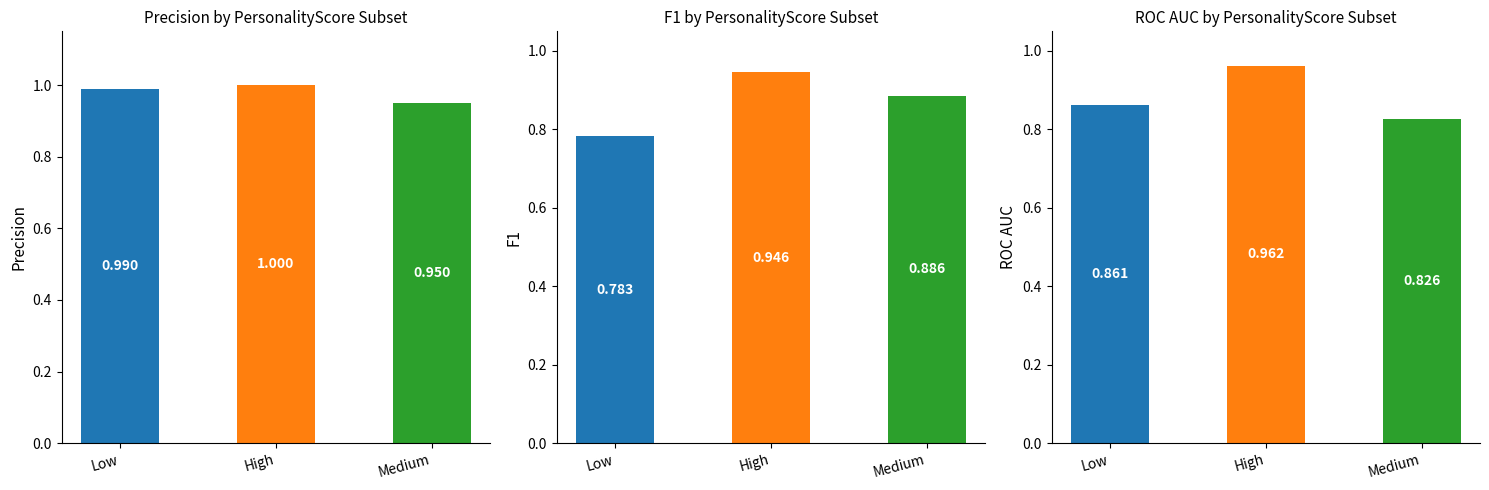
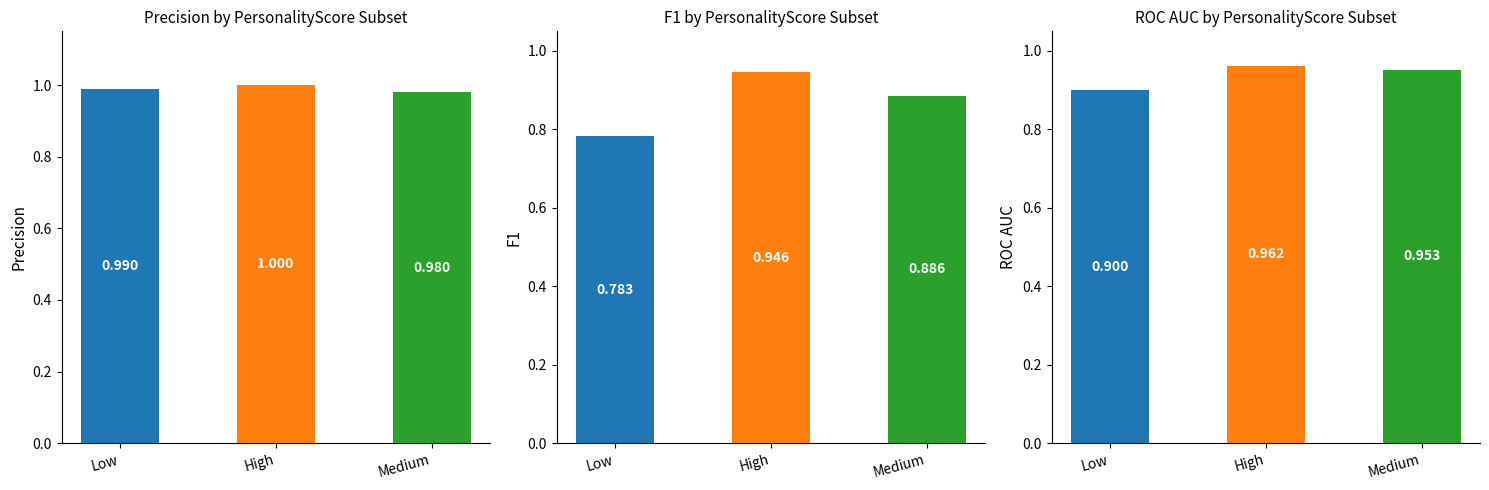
  {
    "Precision by PersonalityScore Subset": {
      "Low": 0.990,
      "High": 1.000,
-     "Medium": 0.950
+     "Medium": 0.980
    },
    "F1 by PersonalityScore Subset": {
      "Low": 0.783,
      "High": 0.946,
      "Medium": 0.886
    },
    "ROC AUC by PersonalityScore Subset": {
-     "Low": 0.861,
+     "Low": 0.900,
      "High": 0.962,
-     "Medium": 0.826
+     "Medium": 0.953
    }
  }
